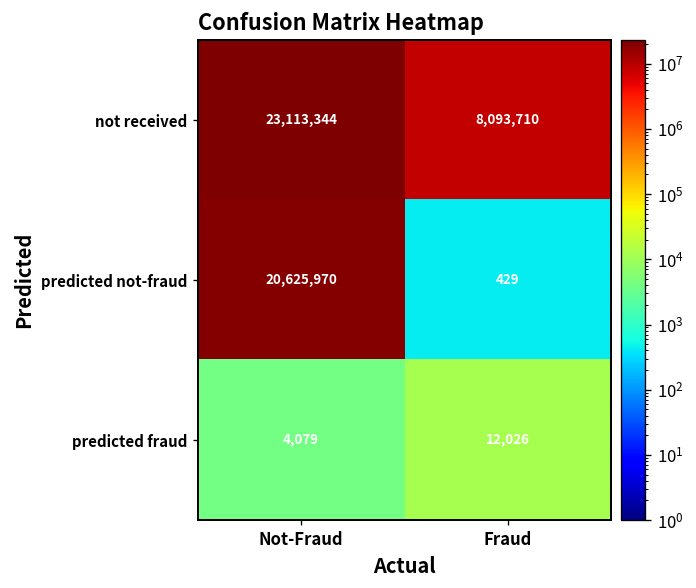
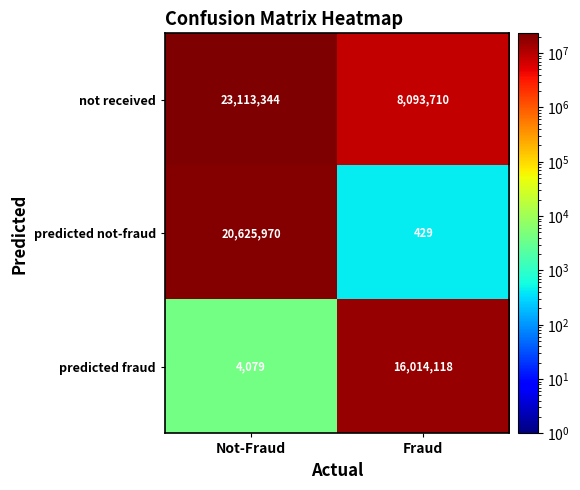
  {
    "not received": {
      "Not-Fraud": "23,113,344",
      "Fraud": "8,093,710"
    },
    "predicted not-fraud": {
      "Not-Fraud": "20,625,970",
      "Fraud": "429"
    },
    "predicted fraud": {
      "Not-Fraud": "4,079",
-     "Fraud": "12,026"
+     "Fraud": "16,014,118"
    }
  }
